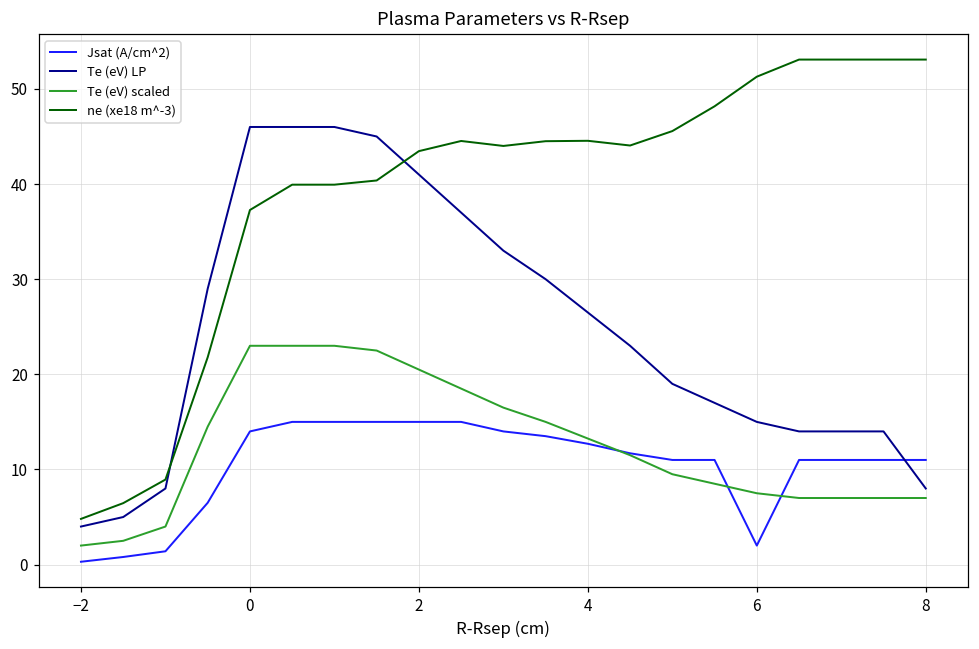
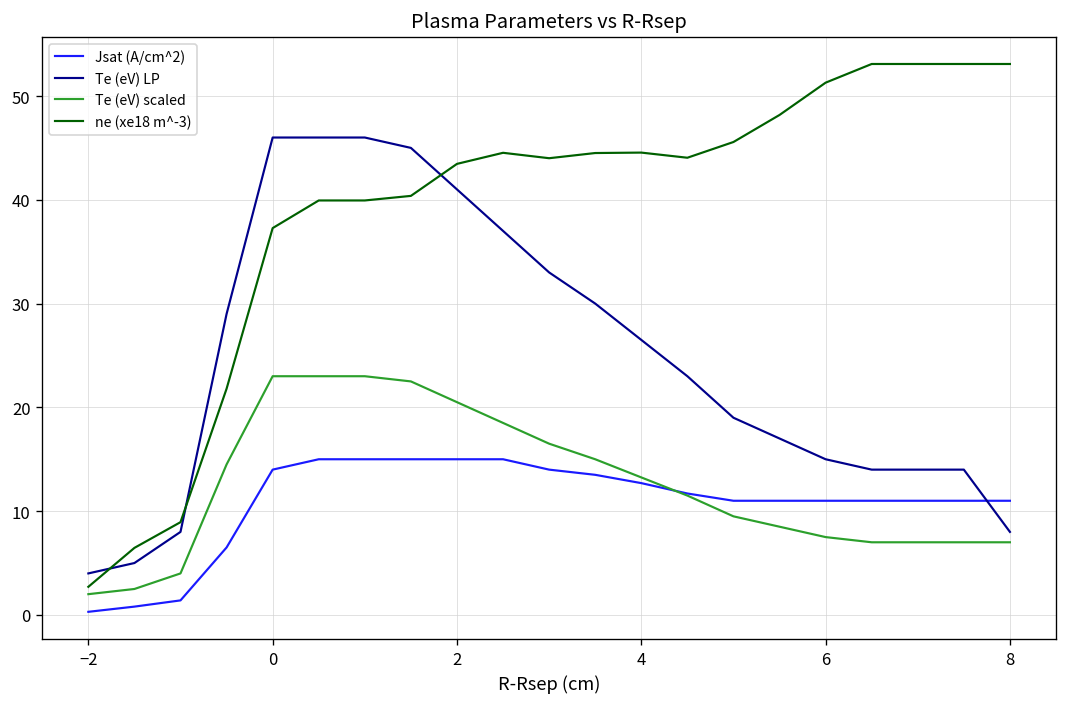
  {
    "Jsat (A/cm^2)": {
      "−2": 0,
      "0": 14,
      "2": 15,
      "4": 13,
-     "6": 2,
+     "6": 11,
      "8": 11
    },
    "Te (eV) LP": {
      "−2": 4,
      "0": 46,
      "2": 41,
      "4": 27,
      "6": 15,
      "8": 8
    },
    "Te (eV) scaled": {
      "−2": 2,
      "0": 23,
      "2": 21,
      "4": 13,
      "6": 8,
      "8": 7
    },
    "ne (xe18 m^-3)": {
-     "−2": 5,
+     "−2": 3,
      "0": 37,
      "2": 43,
      "4": 45,
      "6": 51,
      "8": 53
    }
  }
